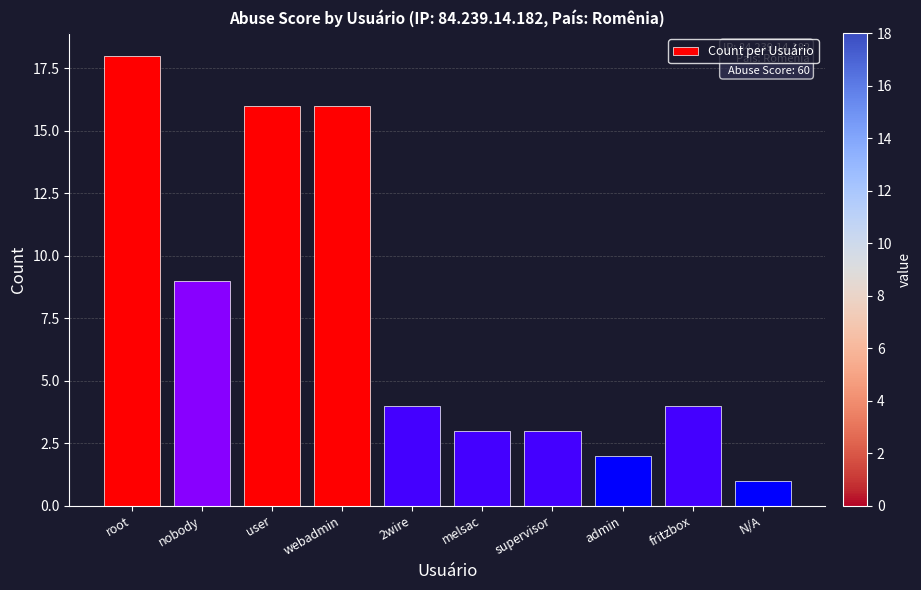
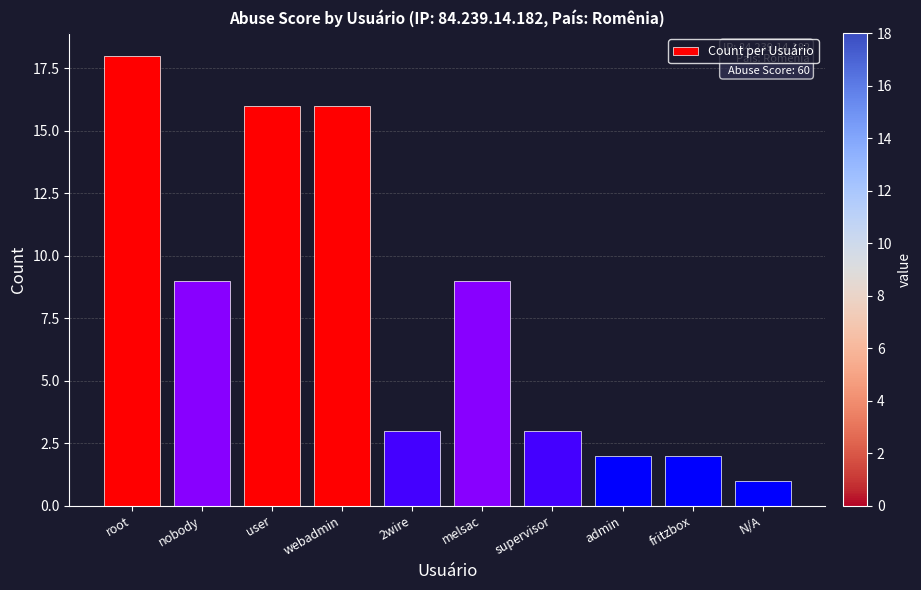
  {
    "root": 18,
    "nobody": 9,
    "user": 16,
    "webadmin": 16,
-   "2wire": 4,
-   "melsac": 3,
+   "2wire": 3,
+   "melsac": 9,
    "supervisor": 3,
    "admin": 2,
-   "fritzbox": 4,
+   "fritzbox": 2,
    "N/A": 1
  }
